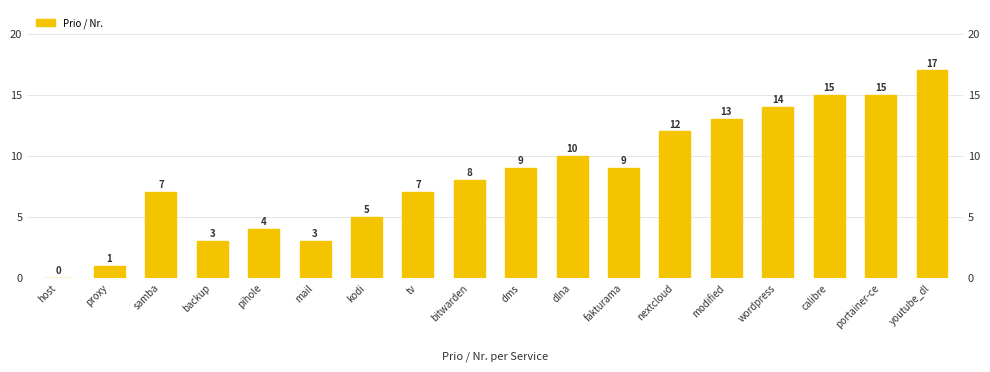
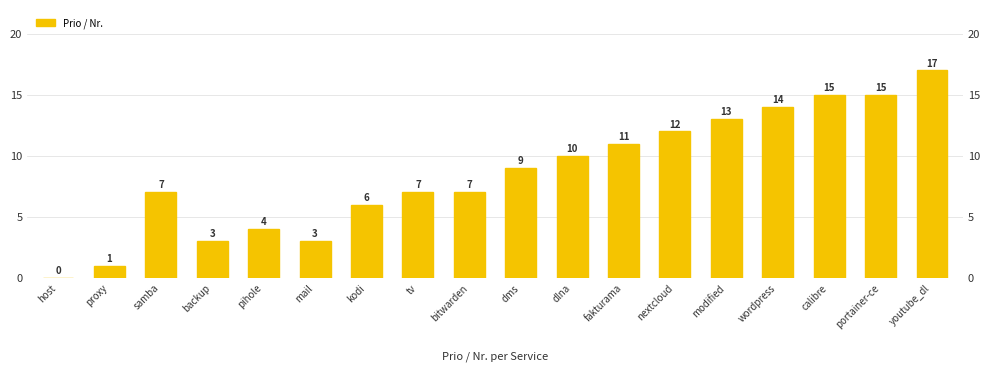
  {
    "host": 0,
    "proxy": 1,
    "samba": 7,
    "backup": 3,
    "pihole": 4,
    "mail": 3,
-   "kodi": 5,
+   "kodi": 6,
    "tv": 7,
-   "bitwarden": 8,
+   "bitwarden": 7,
    "dms": 9,
    "dlna": 10,
-   "fakturama": 9,
+   "fakturama": 11,
    "nextcloud": 12,
    "modified": 13,
    "wordpress": 14,
    "calibre": 15,
    "portainer-ce": 15,
    "youtube_dl": 17
  }
